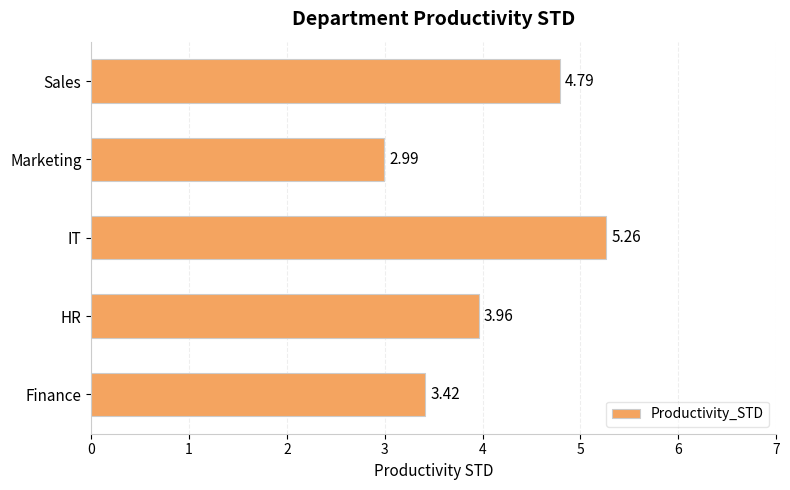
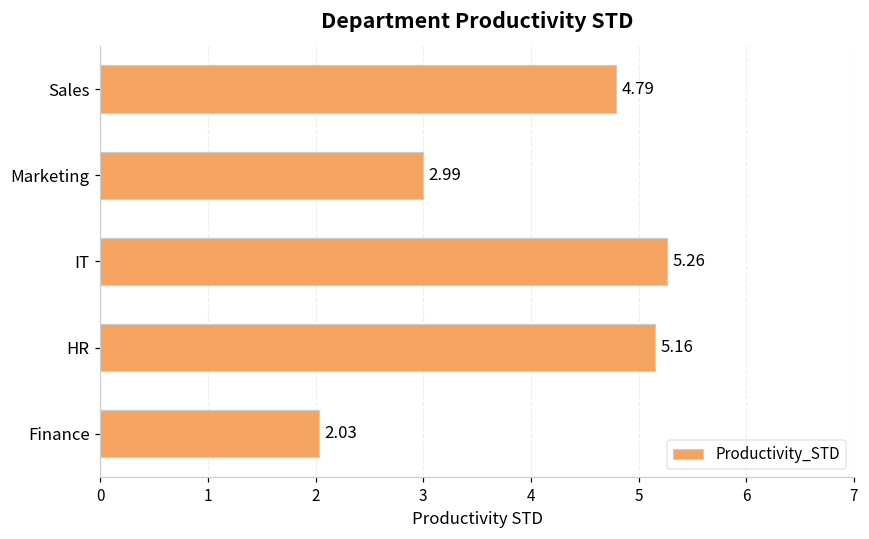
  {
    "Sales": 4.79,
    "Marketing": 2.99,
    "IT": 5.26,
-   "HR": 3.96,
-   "Finance": 3.42
+   "HR": 5.16,
+   "Finance": 2.03
  }
